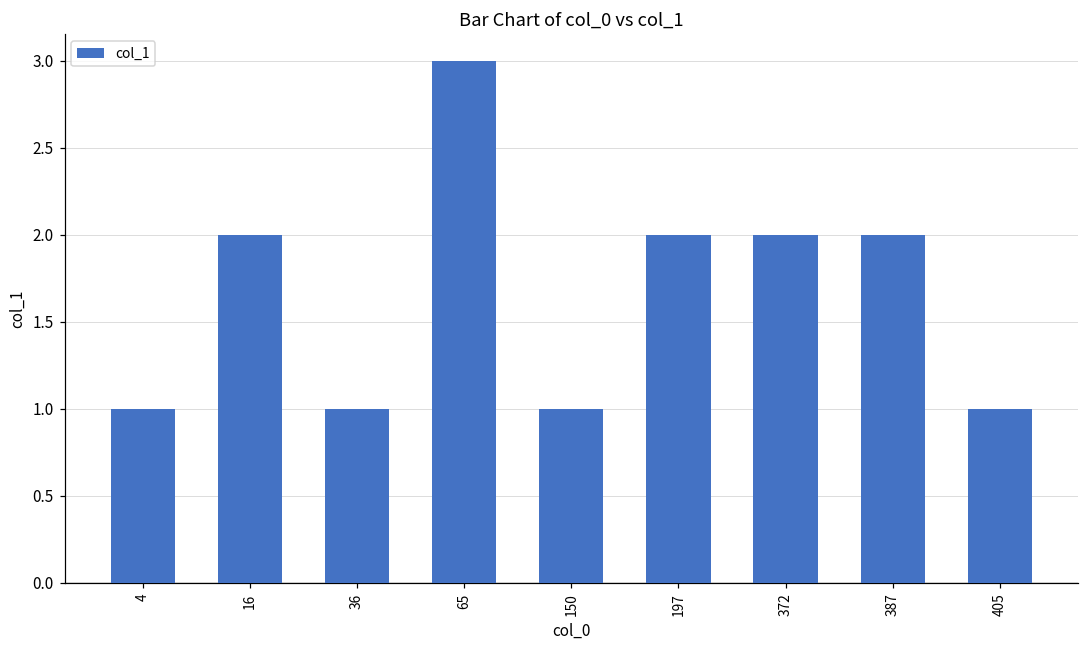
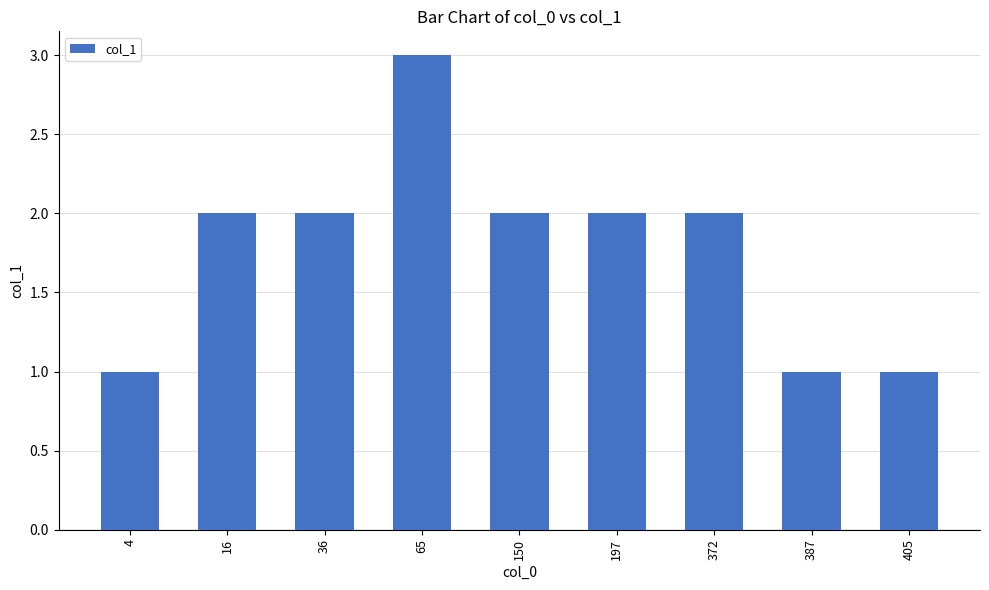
  {
    "4": 1,
    "16": 2,
-   "36": 1,
+   "36": 2,
    "65": 3,
-   "150": 1,
+   "150": 2,
    "197": 2,
    "372": 2,
-   "387": 2,
+   "387": 1,
    "405": 1
  }
